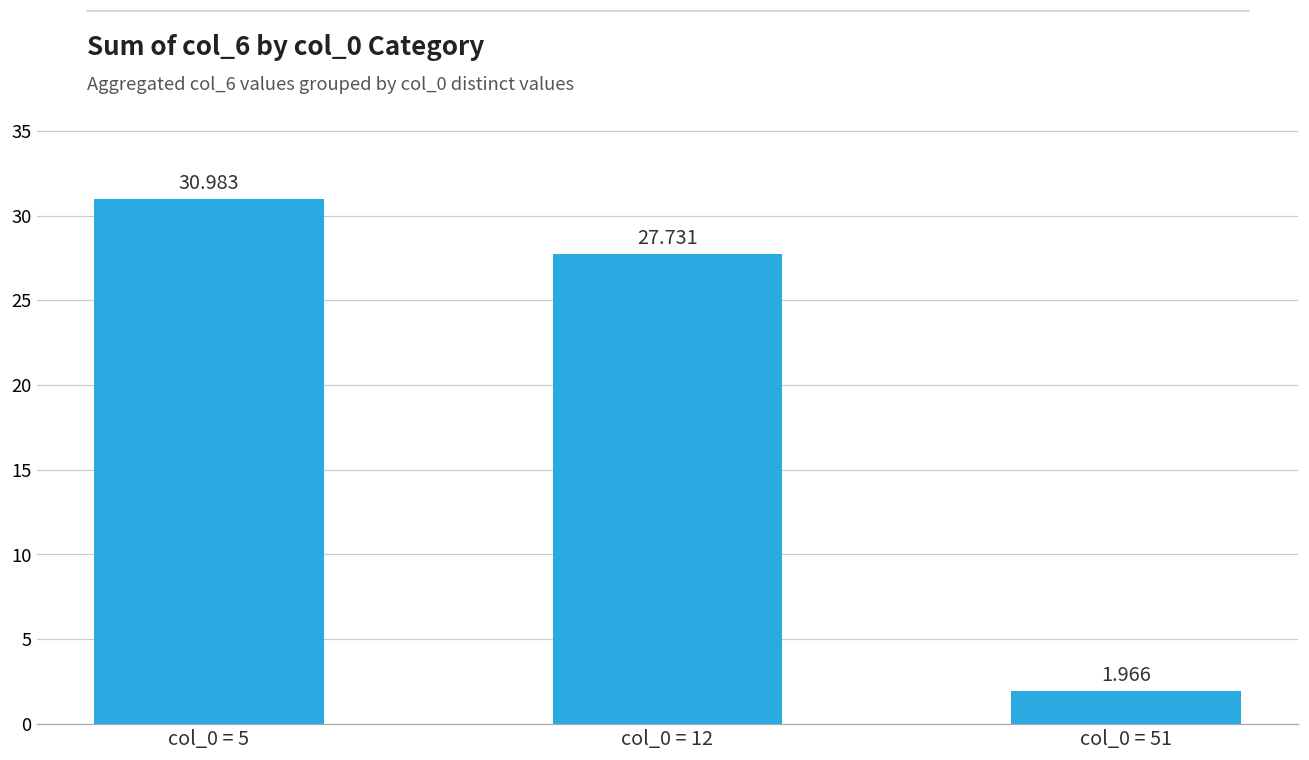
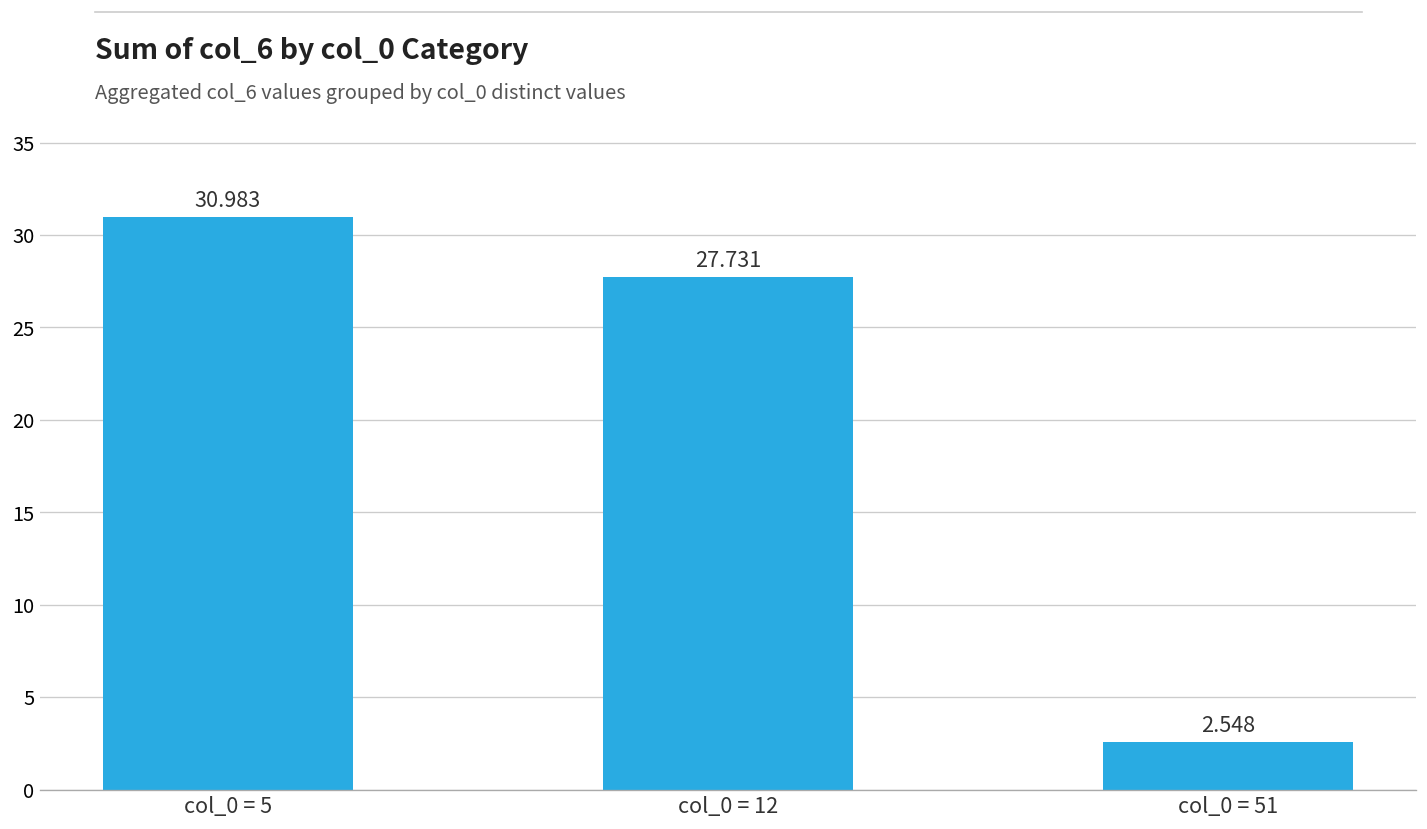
  {
    "col_0 = 5": 30.983,
    "col_0 = 12": 27.731,
-   "col_0 = 51": 1.966
+   "col_0 = 51": 2.548
  }
